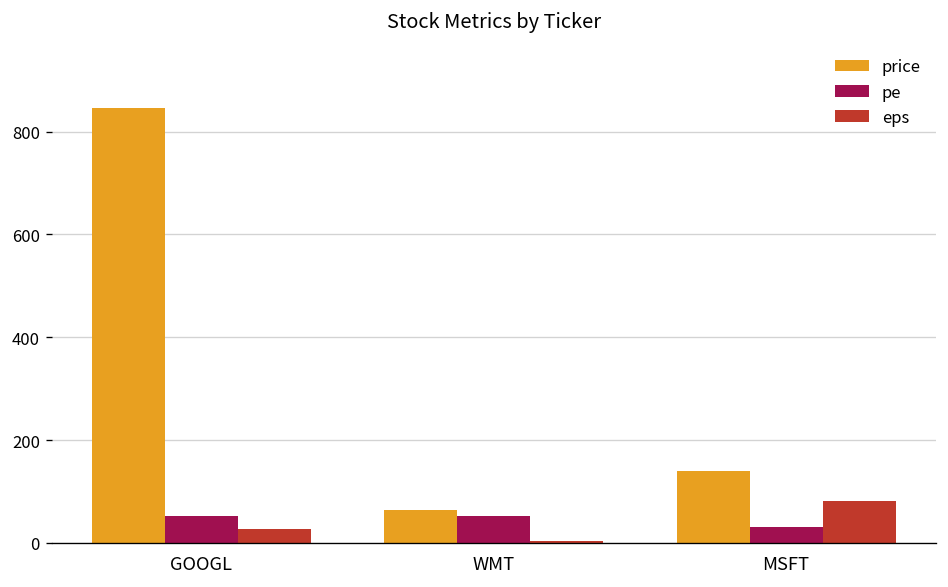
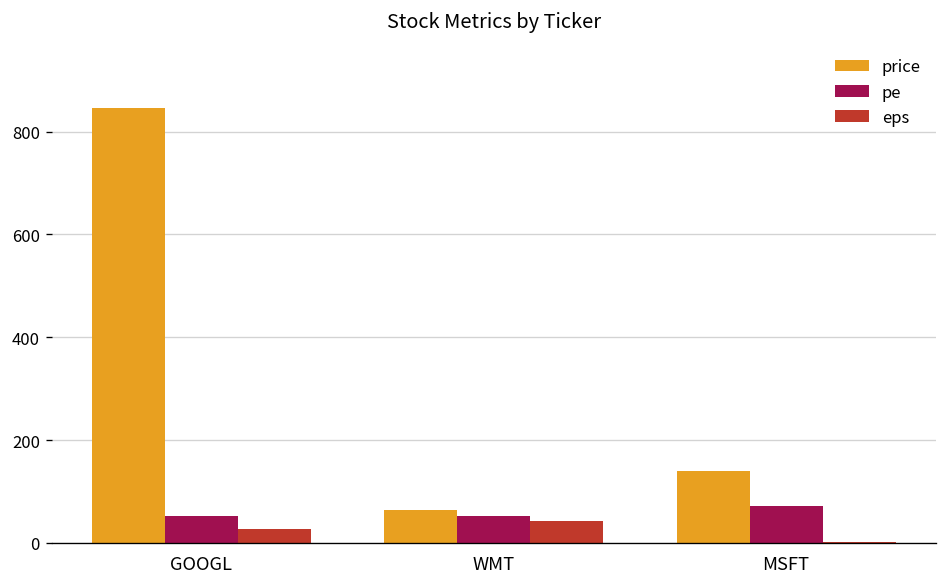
  {
    "price": {
      "GOOGL": 850,
      "WMT": 70,
      "MSFT": 140
    },
    "pe": {
      "GOOGL": 50,
      "WMT": 50,
-     "MSFT": 30
+     "MSFT": 70
    },
    "eps": {
      "GOOGL": 30,
-     "WMT": 0,
-     "MSFT": 80
+     "WMT": 40,
+     "MSFT": 0
    }
  }
